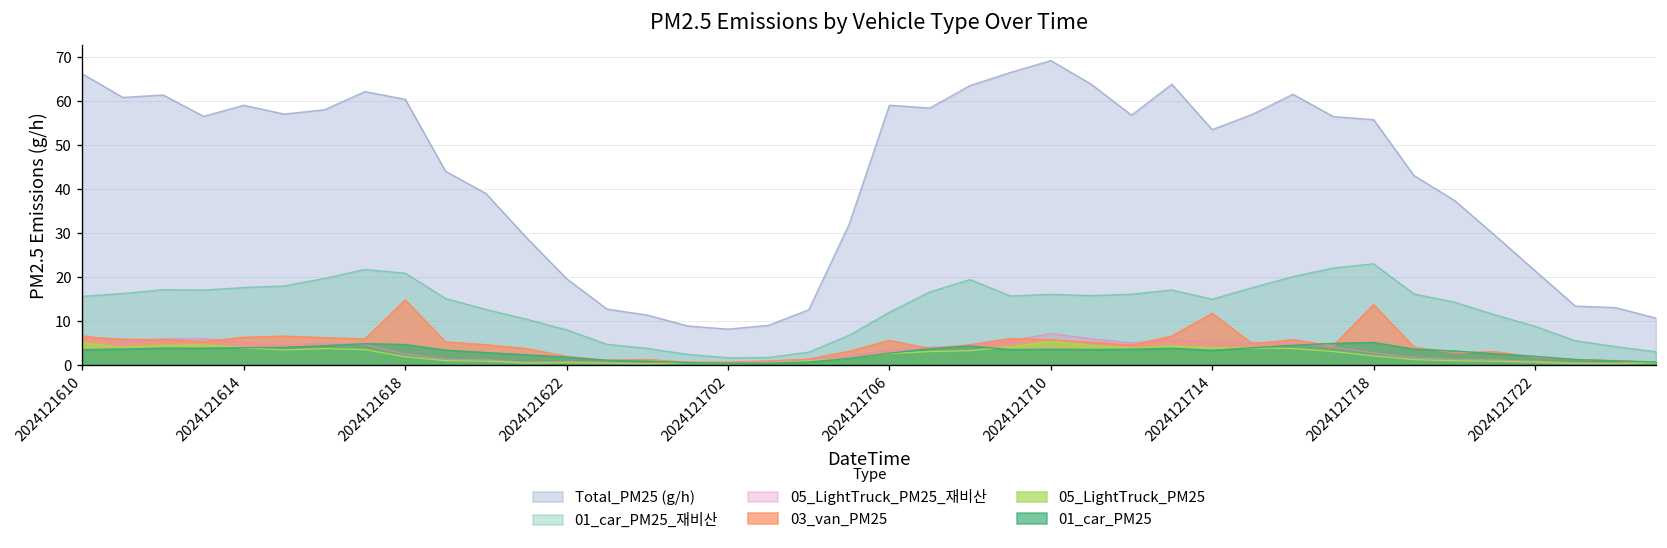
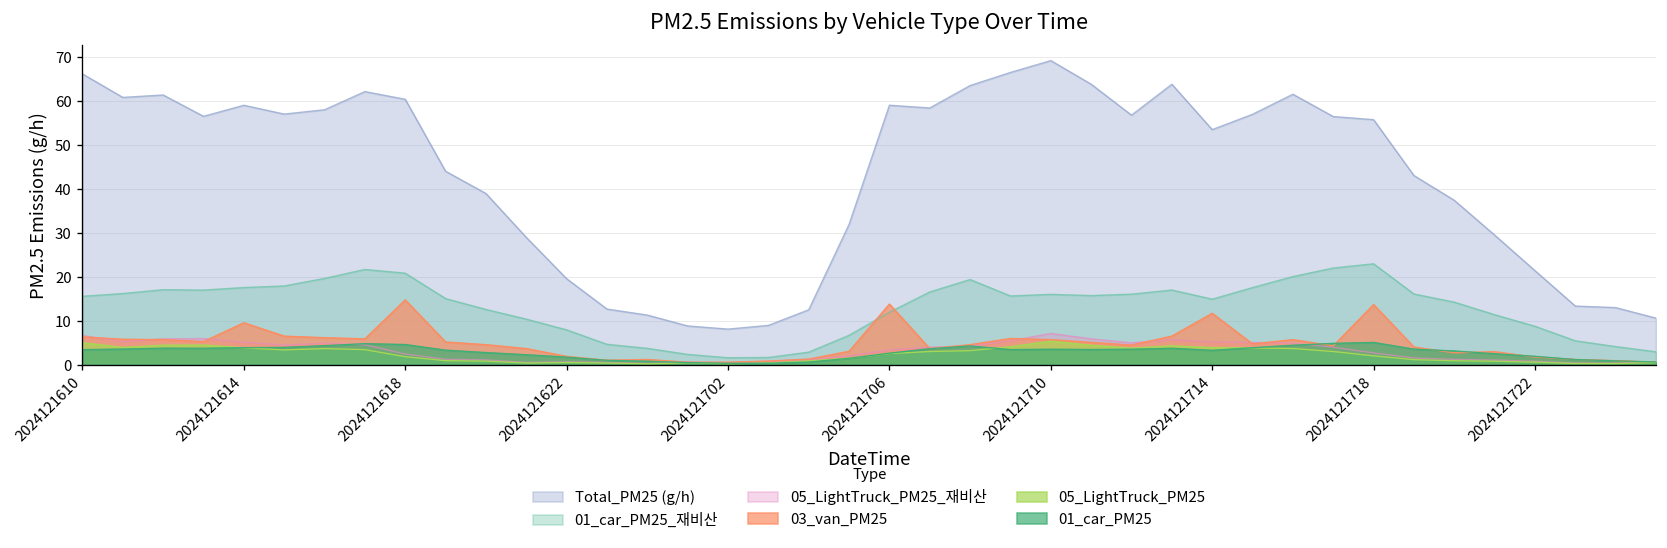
  {
    "03_van_PM25": {
-     "2024121614": 6,
+     "2024121614": 10,
      "2024121618": 15,
-     "2024121706": 6,
+     "2024121706": 14,
      "2024121714": 12,
      "2024121718": 14
    },
    "05_LightTruck_PM25": {
      "2024121610": 5
    },
    "01_car_PM25": {
      "2024121610": 3,
      "2024121618": 5,
      "2024121710": 4,
      "2024121718": 5
    }
  }
